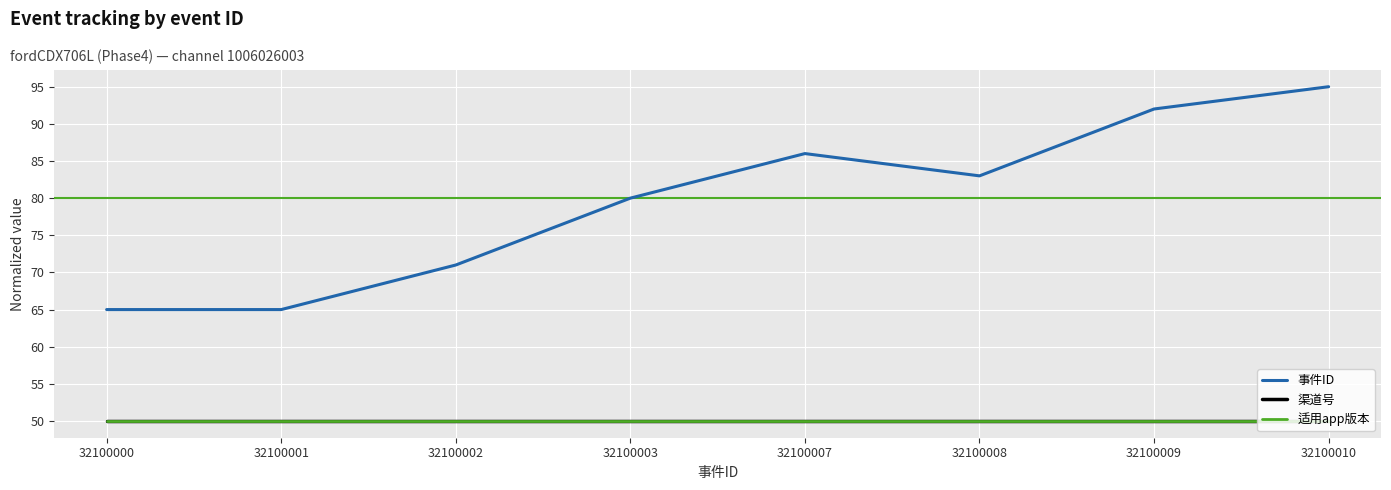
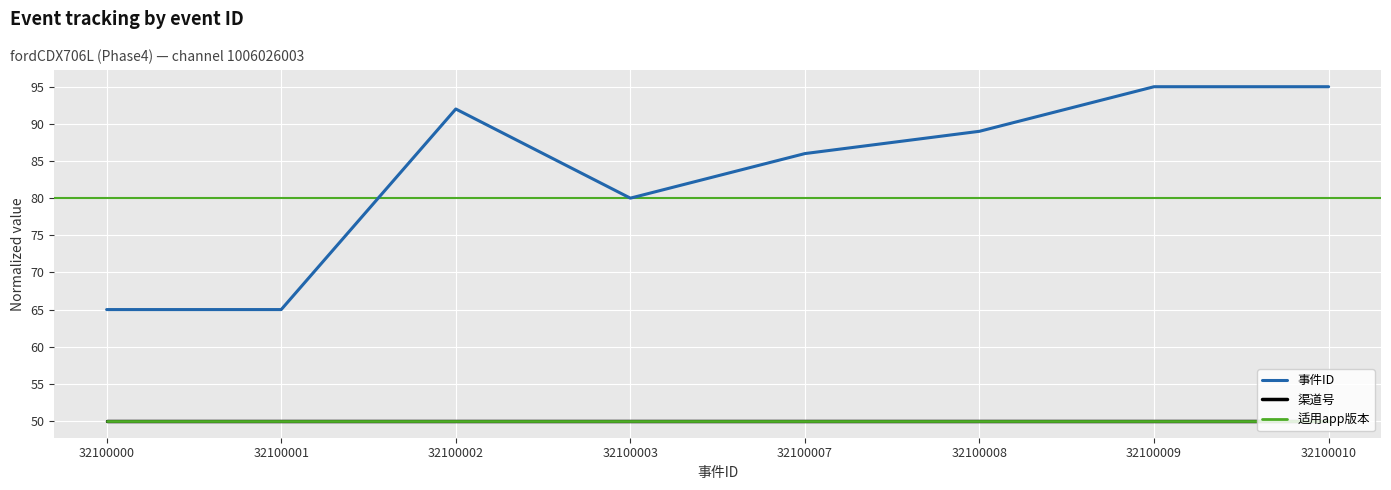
  {
    "事件ID": {
      "32100000": 65,
      "32100001": 65,
-     "32100002": 71,
+     "32100002": 92,
      "32100003": 80,
      "32100007": 86,
-     "32100008": 83,
-     "32100009": 92,
+     "32100008": 89,
+     "32100009": 95,
      "32100010": 95
    },
    "适用app版本": {
      "32100000": 50,
      "32100001": 50,
      "32100002": 50,
      "32100003": 50,
      "32100007": 50,
      "32100008": 50,
      "32100009": 50
    }
  }
